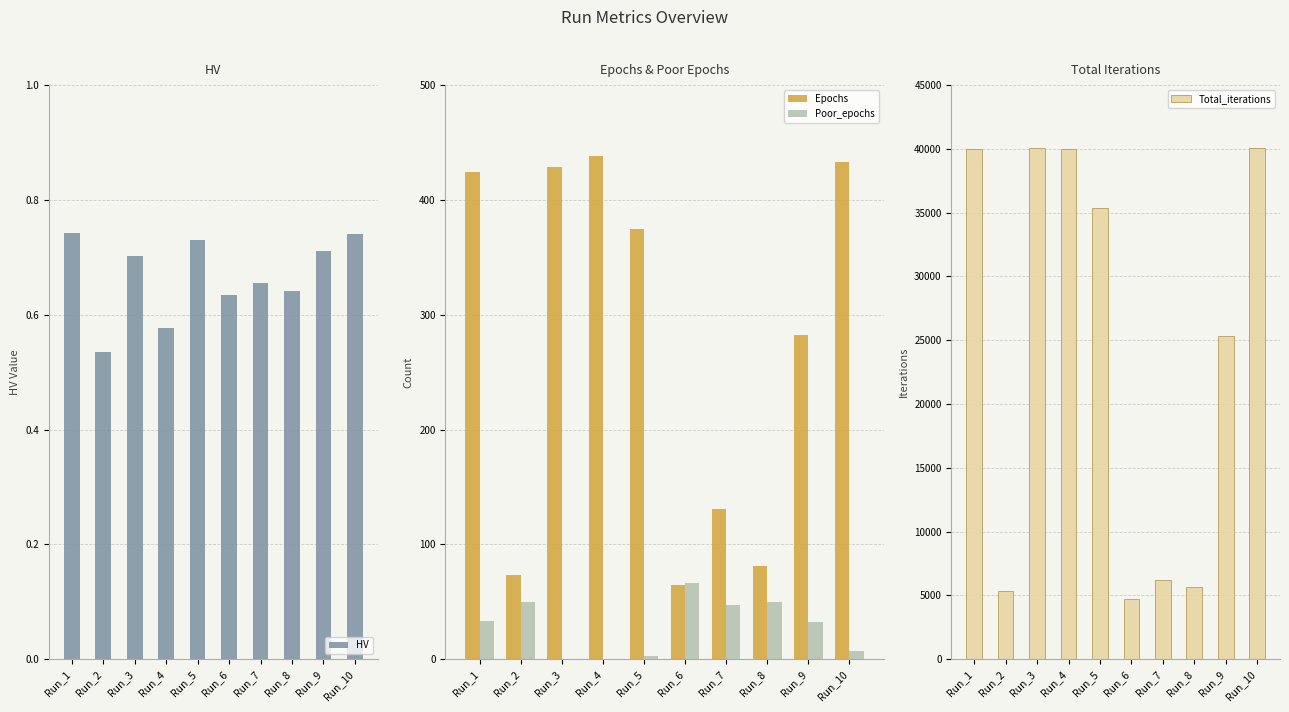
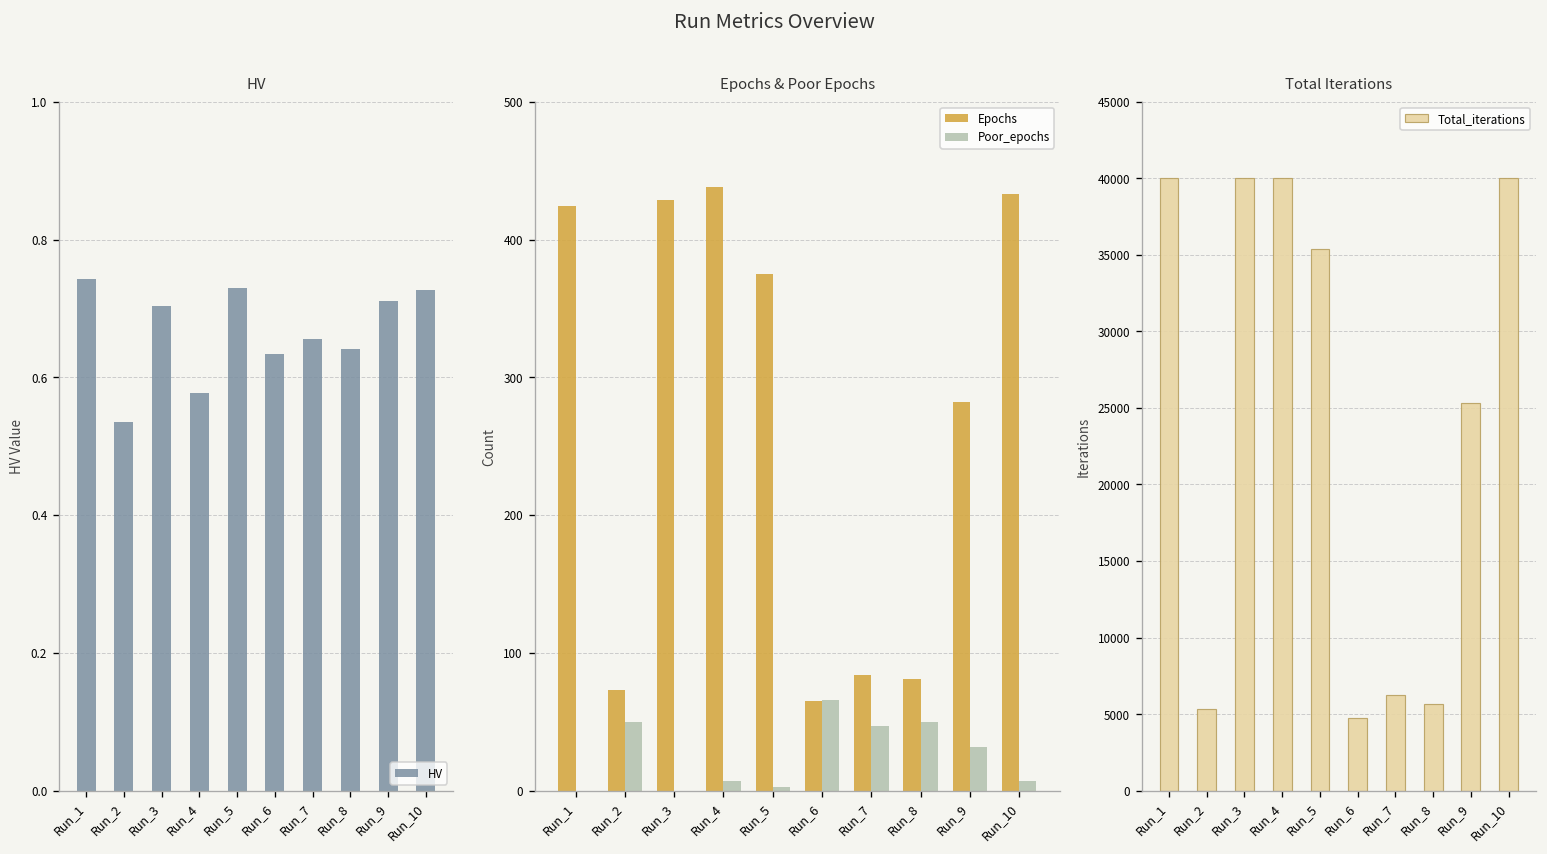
  {
    "HV": {
      "Run_1": 0.74,
      "Run_2": 0.53,
      "Run_3": 0.70,
      "Run_4": 0.58,
      "Run_5": 0.73,
      "Run_6": 0.63,
      "Run_7": 0.66,
      "Run_8": 0.64,
      "Run_9": 0.71,
-     "Run_10": 0.74
+     "Run_10": 0.73
    },
    "Epochs & Poor Epochs": {
      "Epochs": {
        "Run_1": 424,
        "Run_2": 73,
        "Run_3": 429,
        "Run_4": 438,
        "Run_5": 375,
        "Run_6": 65,
-       "Run_7": 131,
+       "Run_7": 84,
        "Run_8": 81,
        "Run_9": 282,
        "Run_10": 433
      },
      "Poor_epochs": {
-       "Run_1": 33,
+       "Run_1": 0,
        "Run_2": 50,
        "Run_3": 0,
-       "Run_4": 0,
+       "Run_4": 7,
        "Run_5": 3,
        "Run_6": 66,
        "Run_7": 47,
        "Run_8": 50,
        "Run_9": 32,
        "Run_10": 7
      }
    },
    "Total Iterations": {
      "Run_1": 40000,
      "Run_2": 5300,
      "Run_3": 40000,
      "Run_4": 40000,
      "Run_5": 35400,
      "Run_6": 4800,
      "Run_7": 6200,
      "Run_8": 5700,
      "Run_9": 25300,
      "Run_10": 40100
    }
  }
